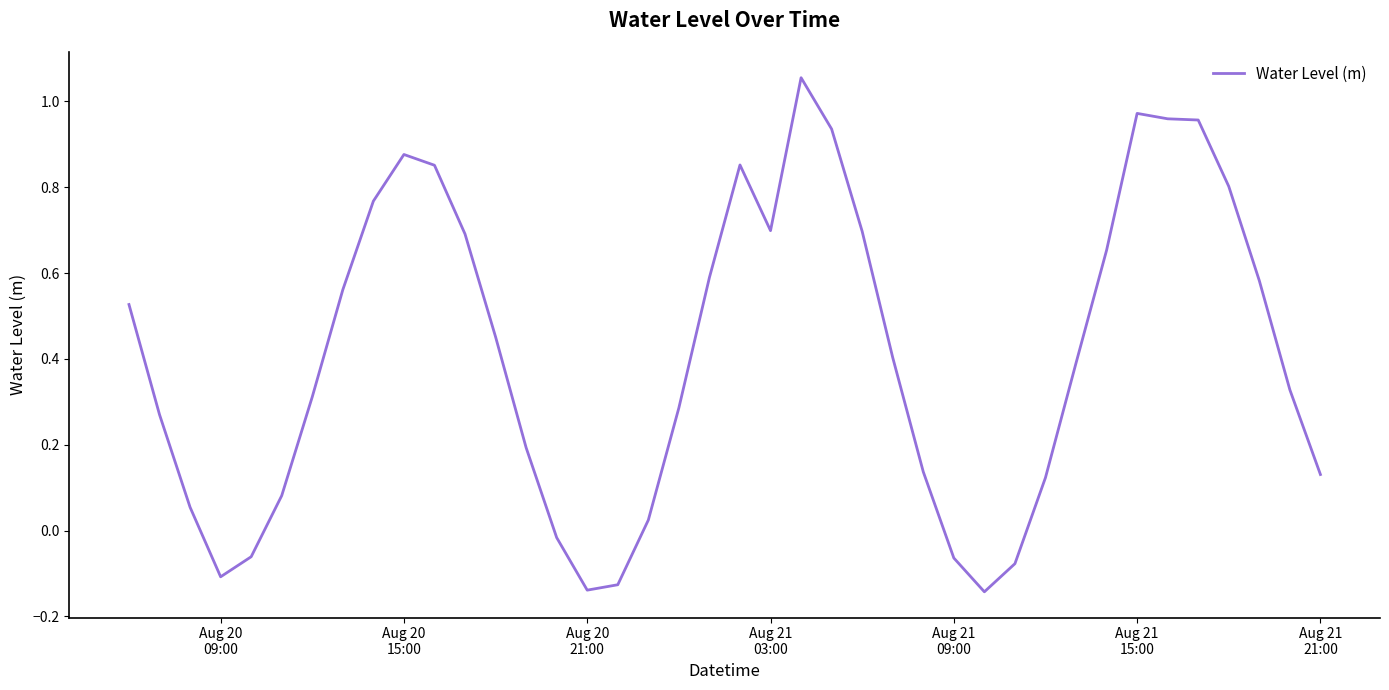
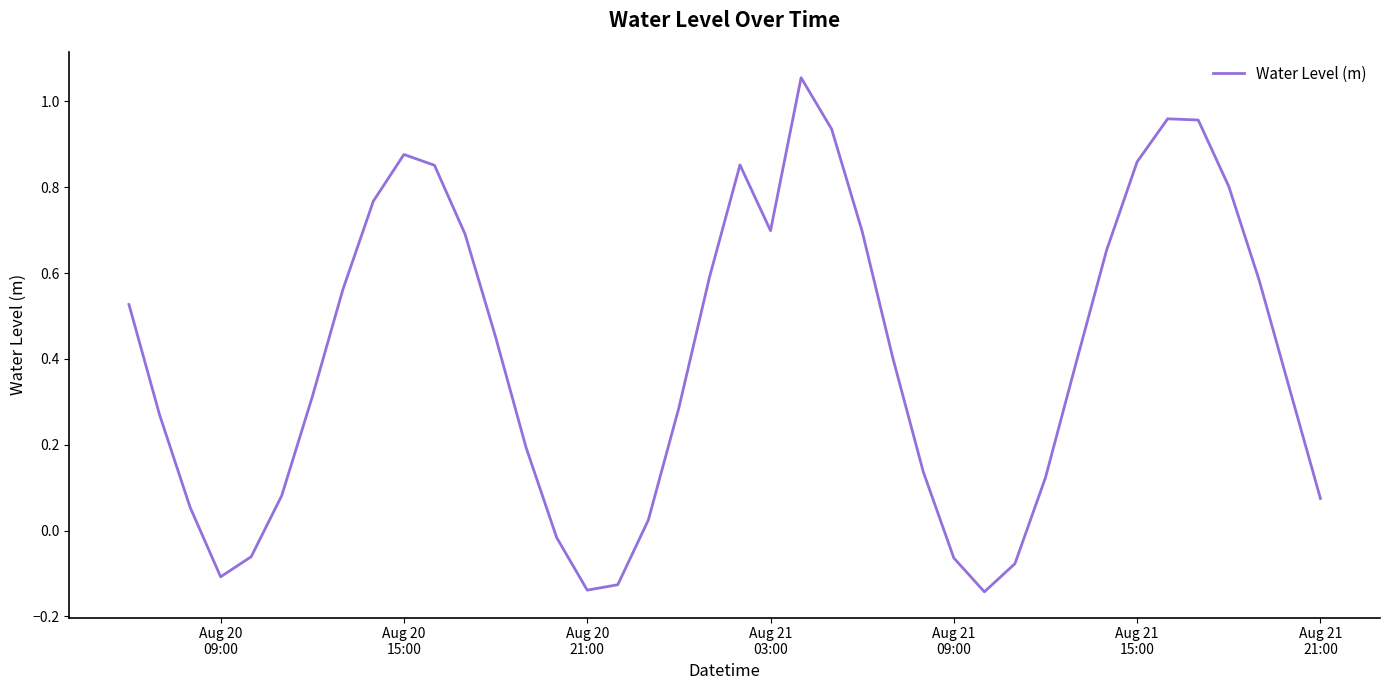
  {
    "Aug 20 09:00": -0.11,
    "Aug 20 15:00": 0.88,
    "Aug 20 21:00": -0.14,
    "Aug 21 03:00": 0.70,
    "Aug 21 09:00": -0.06,
-   "Aug 21 15:00": 0.97,
-   "Aug 21 21:00": 0.13
+   "Aug 21 15:00": 0.86,
+   "Aug 21 21:00": 0.07
  }
